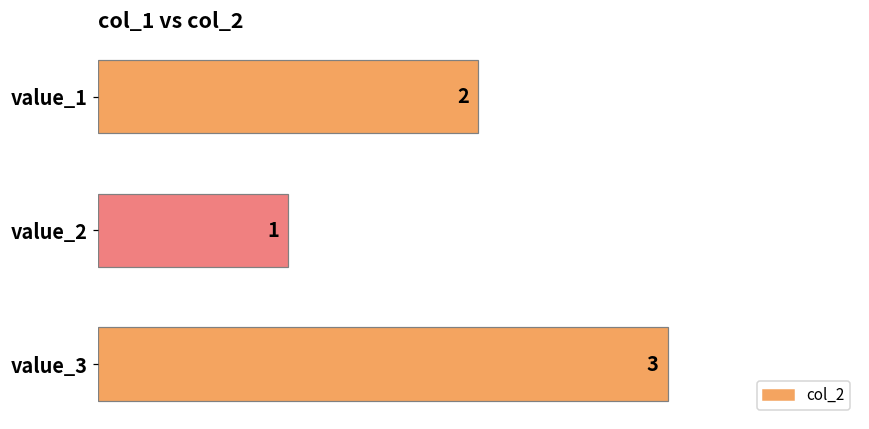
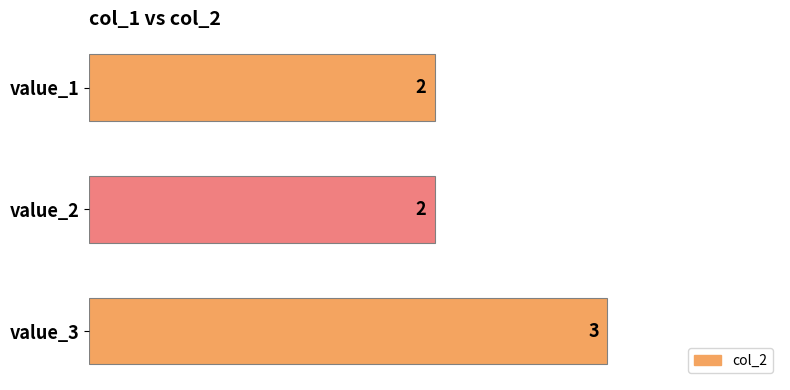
  {
    "value_1": 2,
-   "value_2": 1,
+   "value_2": 2,
    "value_3": 3
  }
